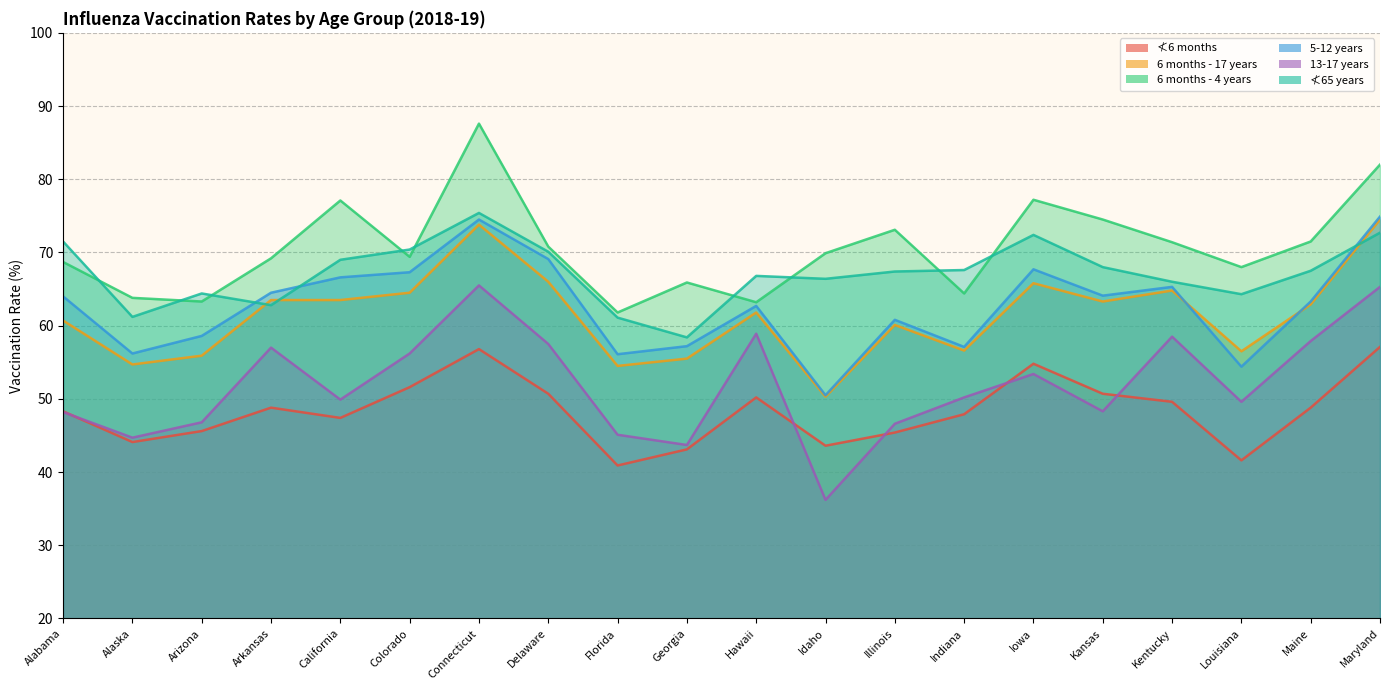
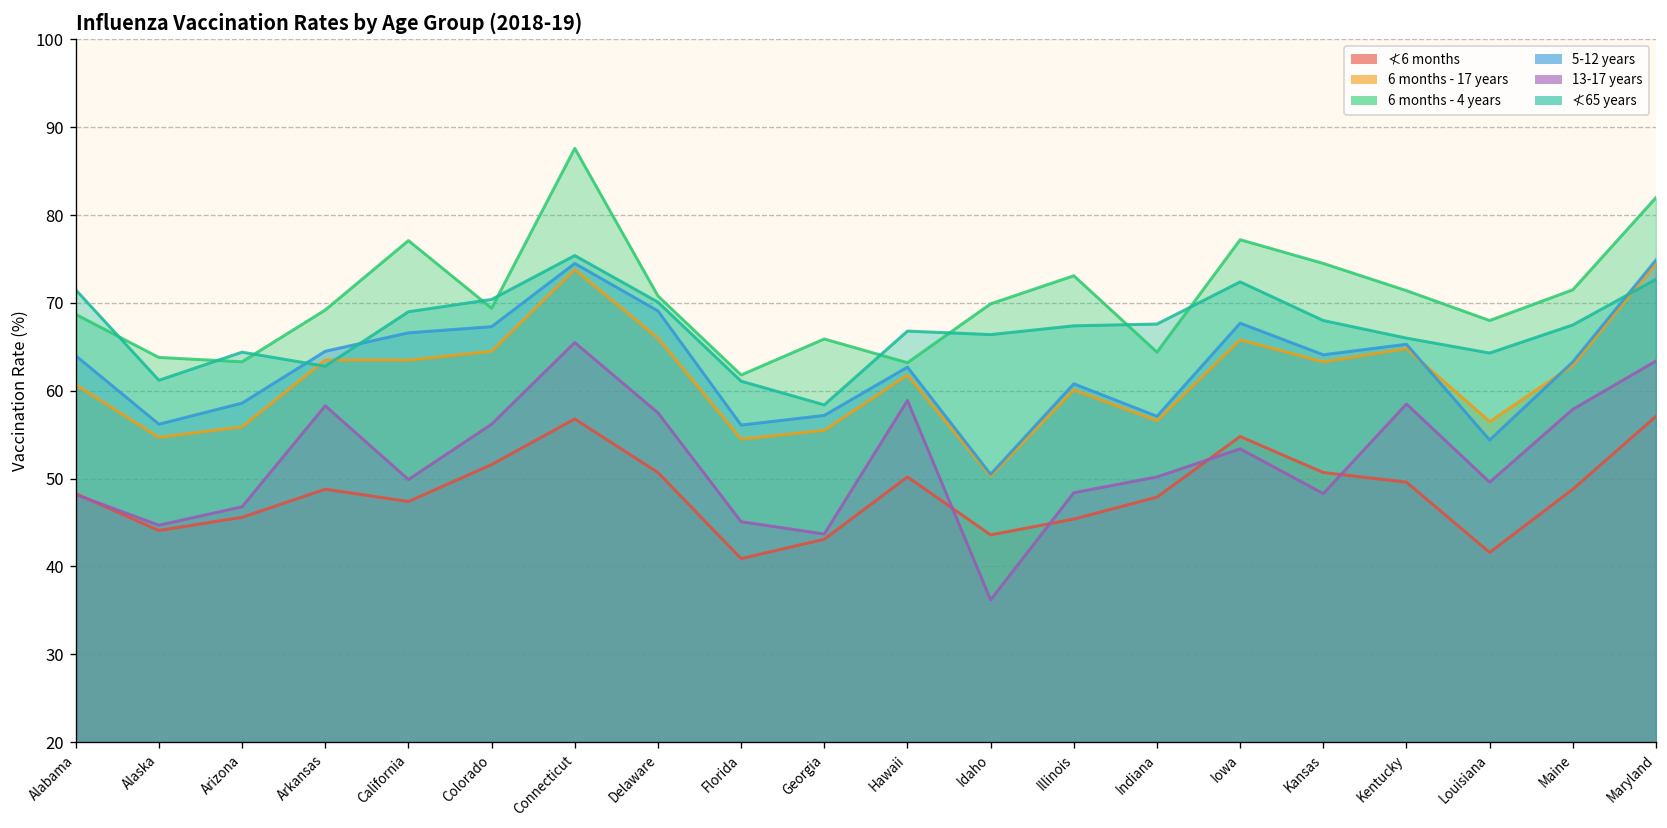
  {
    "13-17 years": {
      "Alaska": 45,
      "Arizona": 47,
-     "Arkansas": 57,
+     "Arkansas": 58,
      "California": 50,
      "Colorado": 56,
      "Connecticut": 66,
      "Delaware": 58,
      "Florida": 45,
      "Georgia": 44,
      "Hawaii": 59,
      "Idaho": 36,
-     "Illinois": 47,
+     "Illinois": 48,
      "Indiana": 50,
      "Iowa": 53,
      "Kansas": 48,
      "Kentucky": 59,
      "Louisiana": 50,
      "Maine": 58,
-     "Maryland": 65
+     "Maryland": 63
    }
  }
